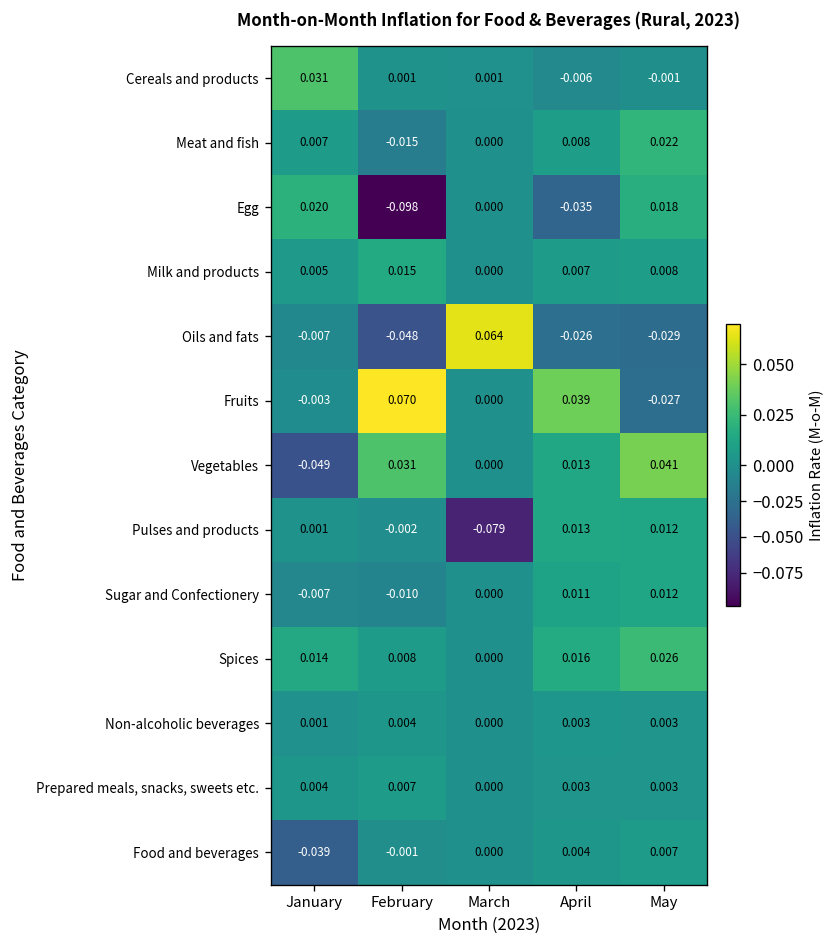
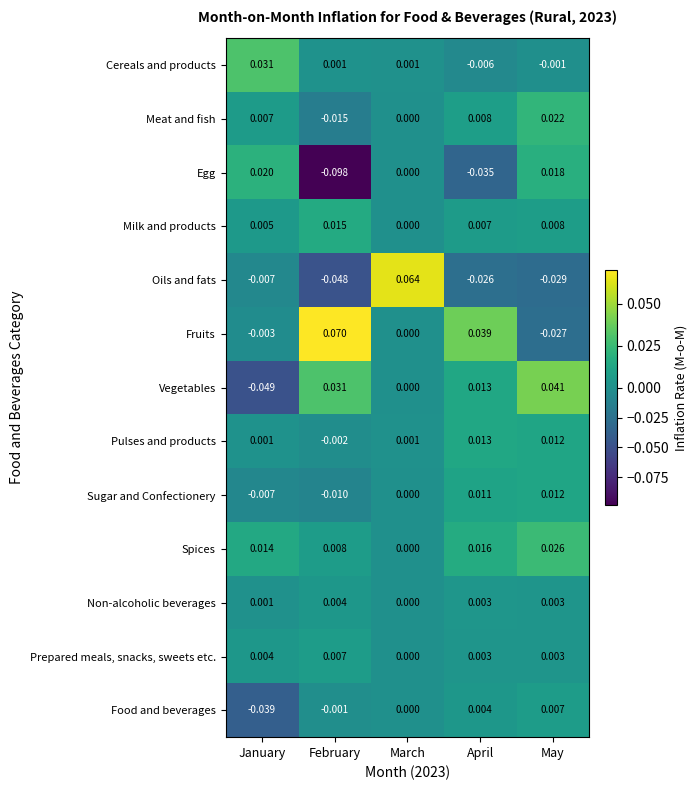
  {
    "Cereals and products": {
      "January": 0.031,
      "February": 0.001,
      "March": 0.001,
      "April": -0.006,
      "May": -0.001
    },
    "Meat and fish": {
      "January": 0.007,
      "February": -0.015,
      "March": 0.000,
      "April": 0.008,
      "May": 0.022
    },
    "Egg": {
      "January": 0.020,
      "February": -0.098,
      "March": 0.000,
      "April": -0.035,
      "May": 0.018
    },
    "Milk and products": {
      "January": 0.005,
      "February": 0.015,
      "March": 0.000,
      "April": 0.007,
      "May": 0.008
    },
    "Oils and fats": {
      "January": -0.007,
      "February": -0.048,
      "March": 0.064,
      "April": -0.026,
      "May": -0.029
    },
    "Fruits": {
      "January": -0.003,
      "February": 0.070,
      "March": 0.000,
      "April": 0.039,
      "May": -0.027
    },
    "Vegetables": {
      "January": -0.049,
      "February": 0.031,
      "March": 0.000,
      "April": 0.013,
      "May": 0.041
    },
    "Pulses and products": {
      "January": 0.001,
      "February": -0.002,
-     "March": -0.079,
+     "March": 0.001,
      "April": 0.013,
      "May": 0.012
    },
    "Sugar and Confectionery": {
      "January": -0.007,
      "February": -0.010,
      "March": 0.000,
      "April": 0.011,
      "May": 0.012
    },
    "Spices": {
      "January": 0.014,
      "February": 0.008,
      "March": 0.000,
      "April": 0.016,
      "May": 0.026
    },
    "Non-alcoholic beverages": {
      "January": 0.001,
      "February": 0.004,
      "March": 0.000,
      "April": 0.003,
      "May": 0.003
    },
    "Prepared meals, snacks, sweets etc.": {
      "January": 0.004,
      "February": 0.007,
      "March": 0.000,
      "April": 0.003,
      "May": 0.003
    },
    "Food and beverages": {
      "January": -0.039,
      "February": -0.001,
      "March": 0.000,
      "April": 0.004,
      "May": 0.007
    }
  }
